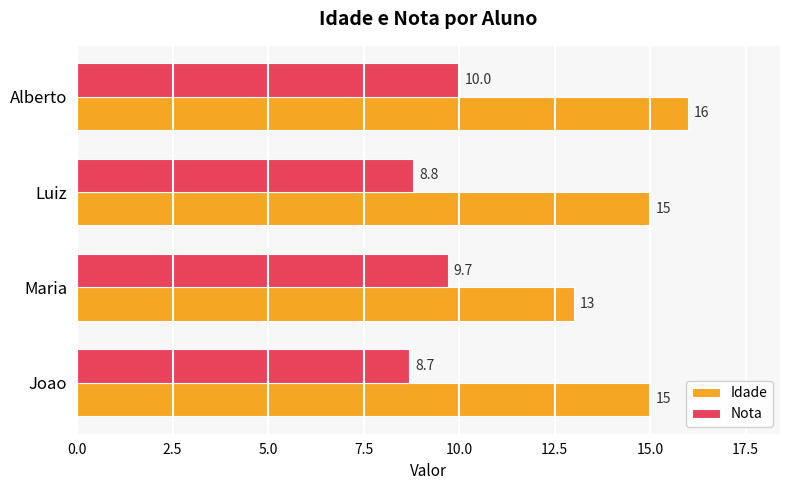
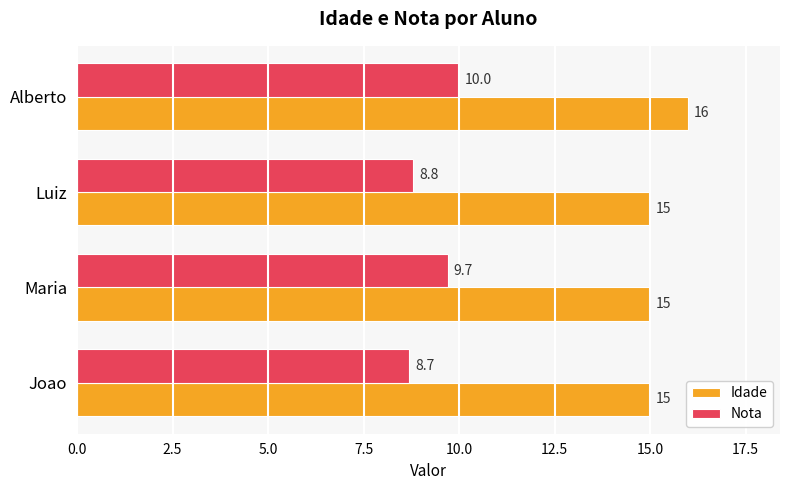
  {
    "Idade": {
      "Alberto": 16,
      "Luiz": 15,
-     "Maria": 13,
+     "Maria": 15,
      "Joao": 15
    },
    "Nota": {
      "Alberto": 10.0,
      "Luiz": 8.8,
      "Maria": 9.7,
      "Joao": 8.7
    }
  }
